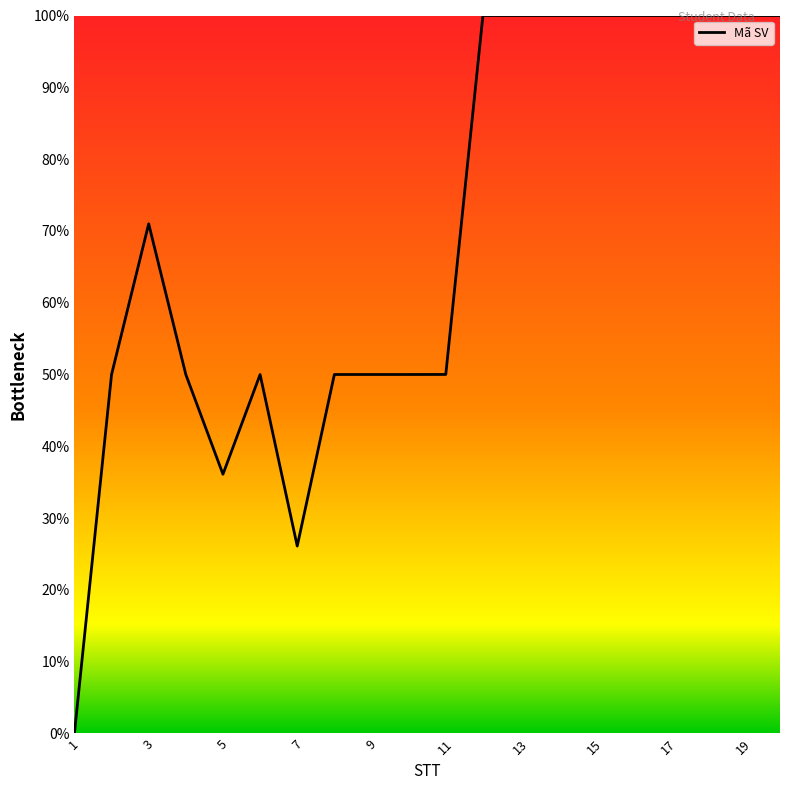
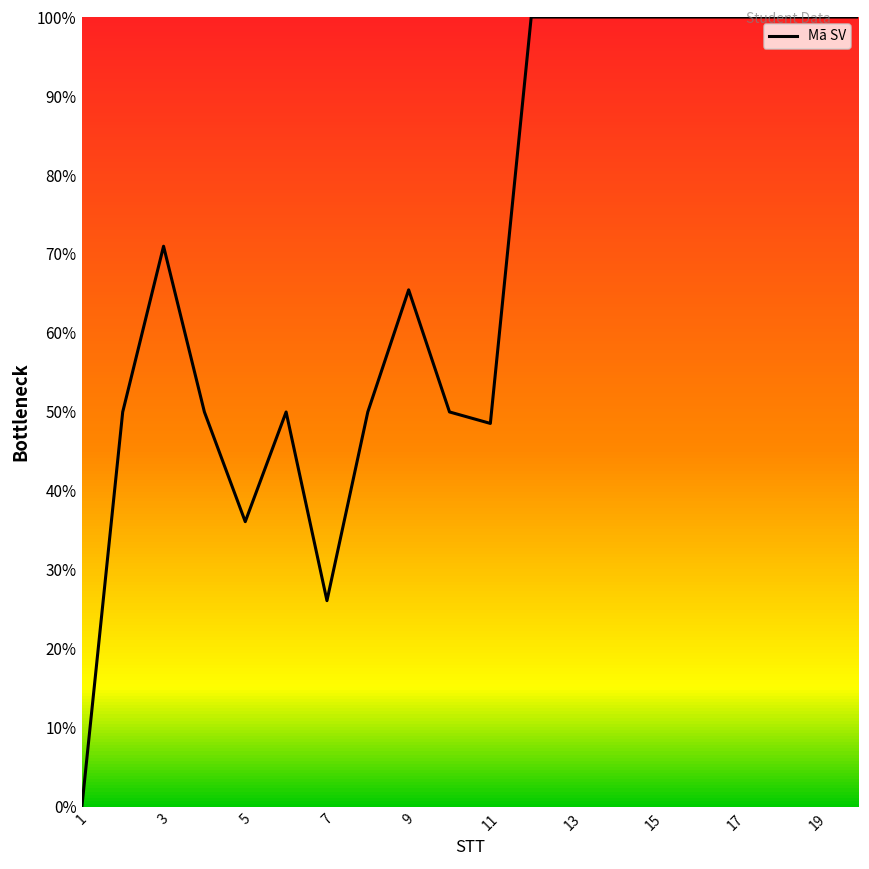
  {
    "1": "0%",
    "3": "71%",
    "5": "36%",
    "7": "26%",
-   "9": "50%",
-   "11": "50%",
+   "9": "65%",
+   "11": "49%",
    "13": "100%",
    "15": "100%",
    "17": "100%",
    "19": "100%"
  }
